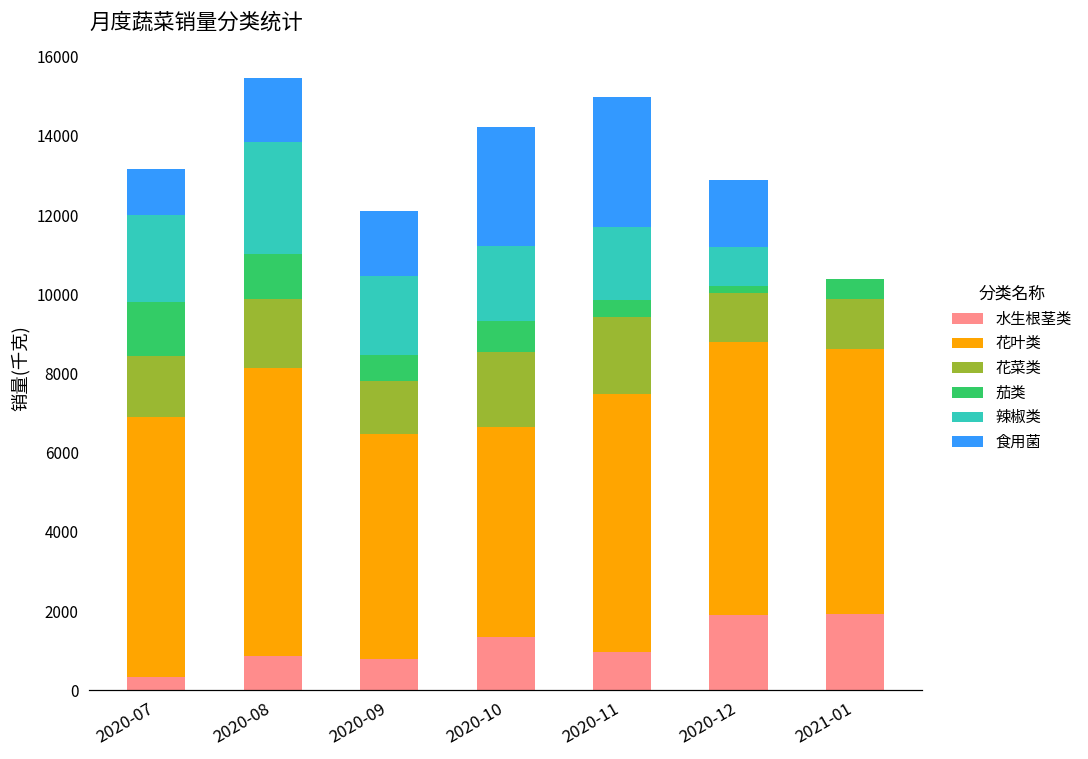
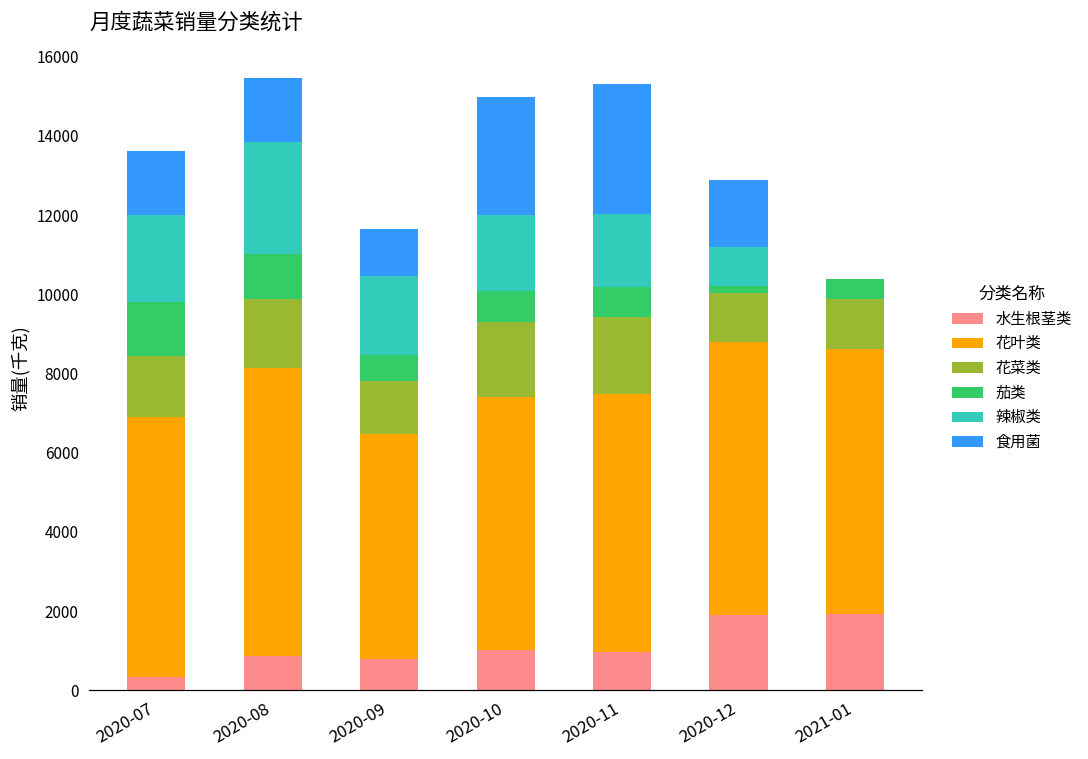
  {
    "水生根茎类": {
      "2020-07": 300,
      "2020-08": 900,
      "2020-09": 800,
-     "2020-10": 1300,
+     "2020-10": 1000,
      "2020-11": 1000,
      "2020-12": 1900,
      "2021-01": 1900
    },
    "花叶类": {
      "2020-07": 6600,
      "2020-08": 7300,
      "2020-09": 5700,
-     "2020-10": 5300,
+     "2020-10": 6400,
      "2020-11": 6500,
      "2020-12": 6900,
      "2021-01": 6700
    },
    "花菜类": {
      "2020-07": 1500,
      "2020-08": 1700,
      "2020-09": 1300,
      "2020-10": 1900,
      "2020-11": 1900,
      "2020-12": 1200,
      "2021-01": 1300
    },
    "茄类": {
      "2020-07": 1400,
      "2020-08": 1100,
      "2020-09": 700,
      "2020-10": 800,
-     "2020-11": 400,
+     "2020-11": 800,
      "2020-12": 200,
      "2021-01": 500
    },
    "辣椒类": {
      "2020-07": 2200,
      "2020-08": 2800,
      "2020-09": 2000,
      "2020-10": 1900,
      "2020-11": 1800,
      "2020-12": 1000,
      "2021-01": 0
    },
    "食用菌": {
-     "2020-07": 1200,
+     "2020-07": 1600,
      "2020-08": 1600,
-     "2020-09": 1600,
+     "2020-09": 1200,
      "2020-10": 3000,
      "2020-11": 3300,
      "2020-12": 1700,
      "2021-01": 0
    }
  }
